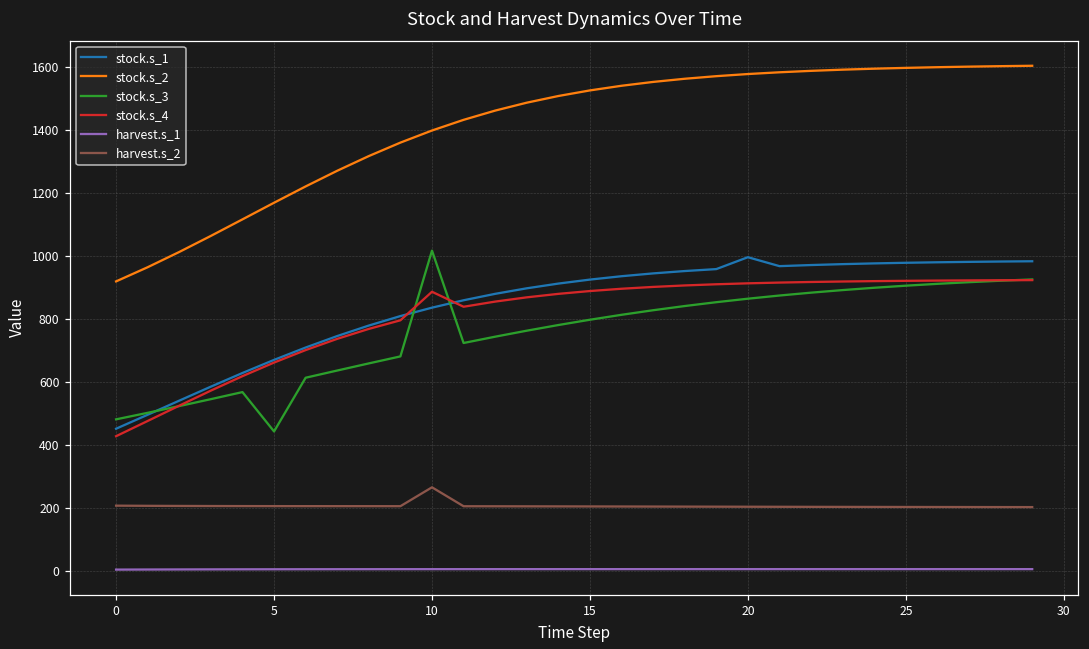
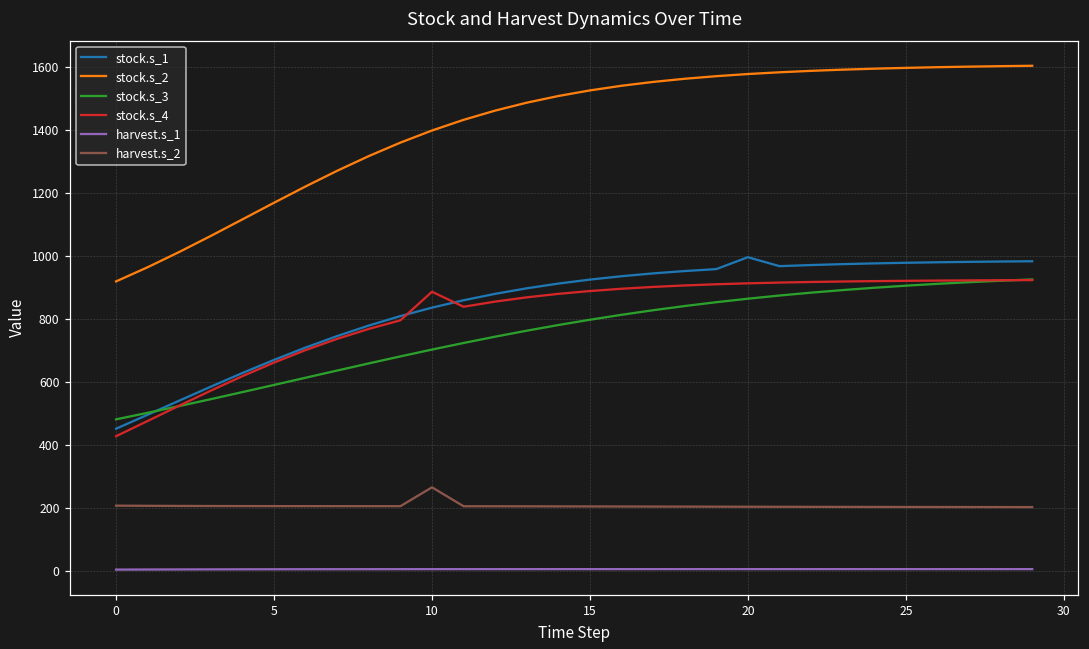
  {
    "stock.s_1": {
      "0": 450,
      "10": 840,
      "15": 930,
      "20": 1000,
      "25": 980
    },
    "stock.s_2": {
      "0": 920,
      "5": 1170,
      "10": 1400,
      "15": 1530,
      "20": 1580,
      "25": 1600
    },
    "stock.s_3": {
      "0": 480,
-     "5": 440,
-     "10": 1020,
+     "5": 590,
+     "10": 700,
      "15": 800,
      "20": 870,
      "25": 910
    },
    "stock.s_4": {
      "0": 430,
      "10": 890,
      "15": 890,
      "20": 910,
      "25": 920
    },
    "harvest.s_1": {
      "0": 10,
      "5": 10,
      "10": 10,
      "15": 10,
      "20": 10,
      "25": 10
    },
    "harvest.s_2": {
      "0": 210,
      "5": 210,
      "10": 270,
      "15": 210,
      "20": 200,
      "25": 200
    }
  }
